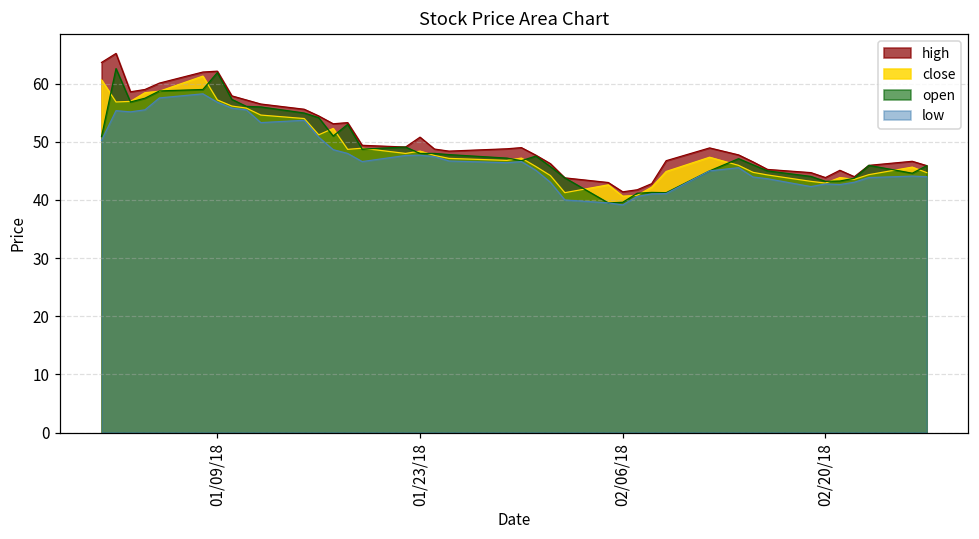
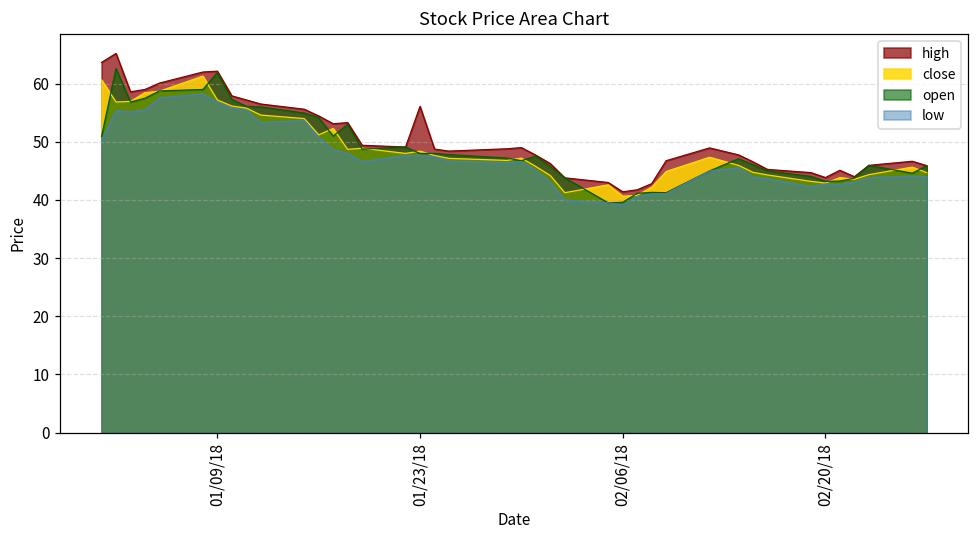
  {
    "high": {
-     "01/23/18": 51,
+     "01/23/18": 56,
      "02/06/18": 41,
      "02/20/18": 44
    },
    "close": {
      "02/06/18": 41
    }
  }
